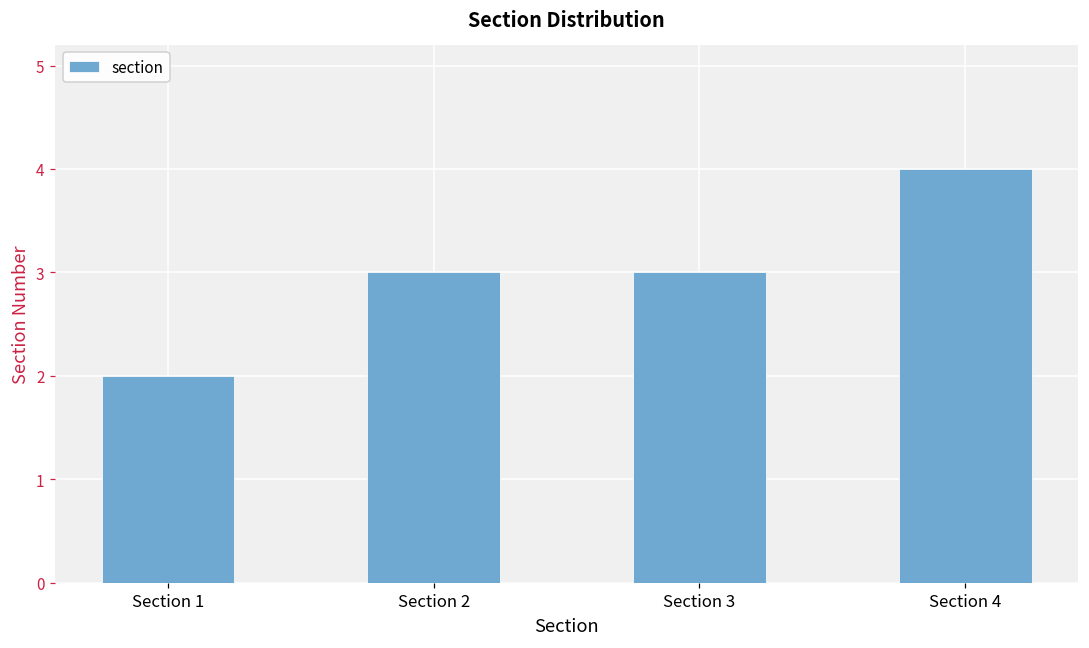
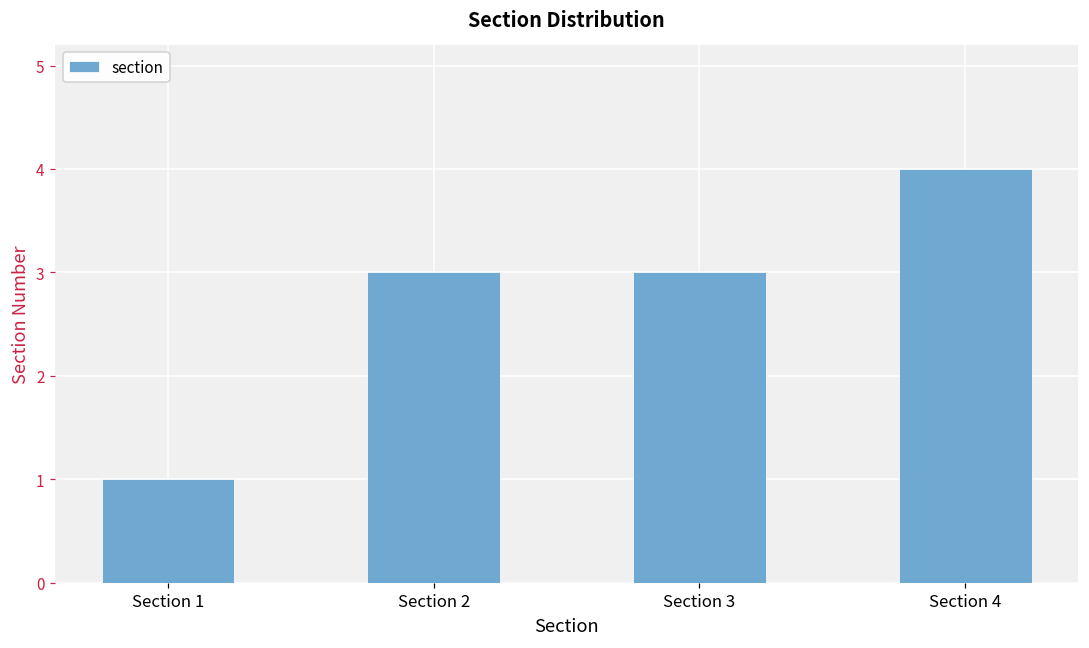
  {
-   "Section 1": 2,
+   "Section 1": 1,
    "Section 2": 3,
    "Section 3": 3,
    "Section 4": 4
  }
